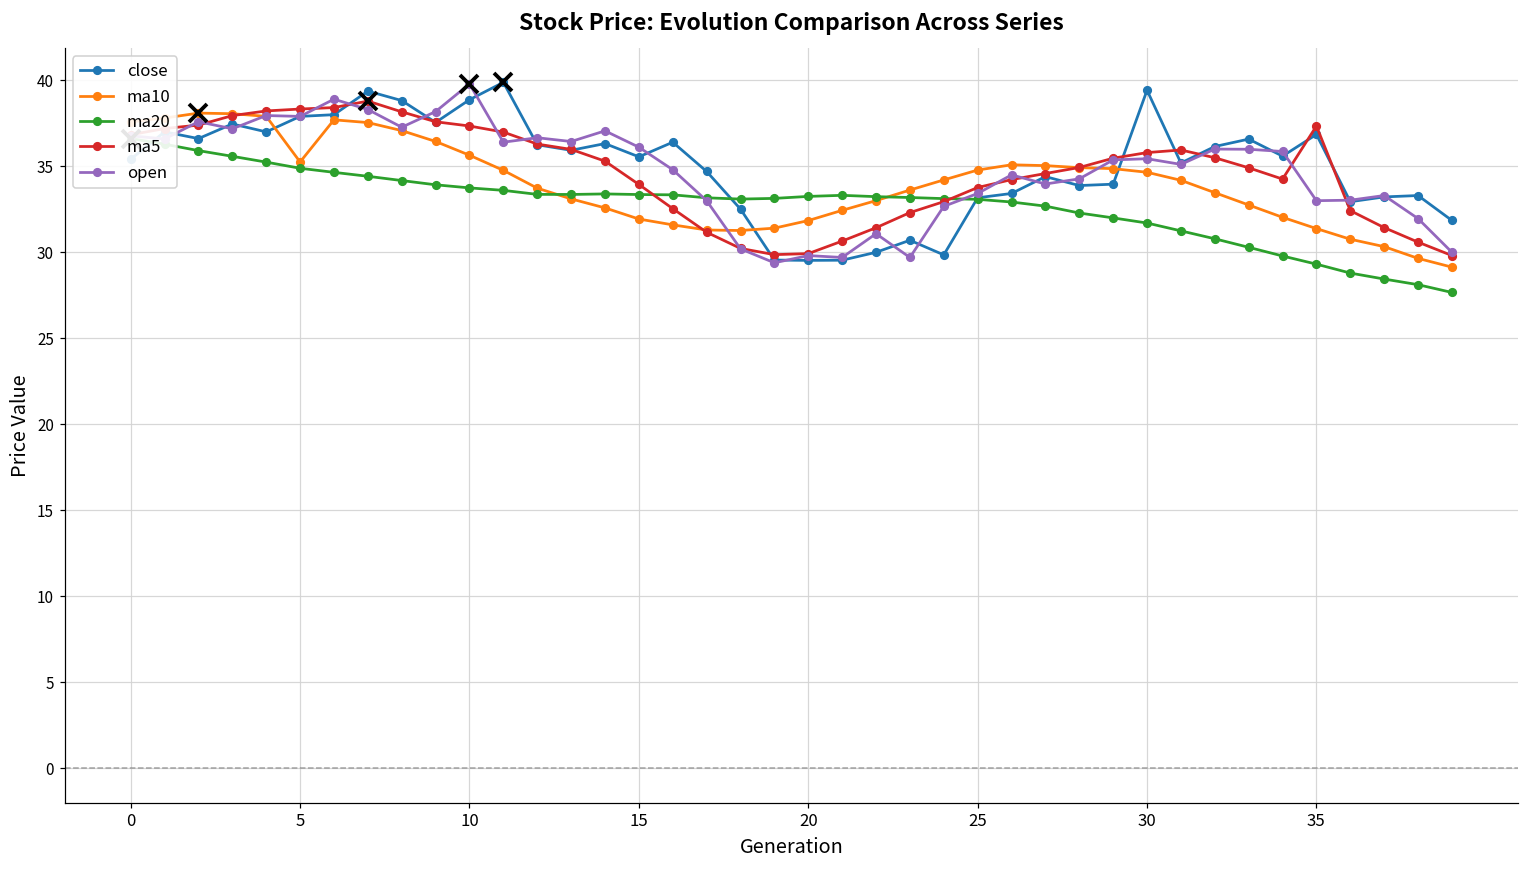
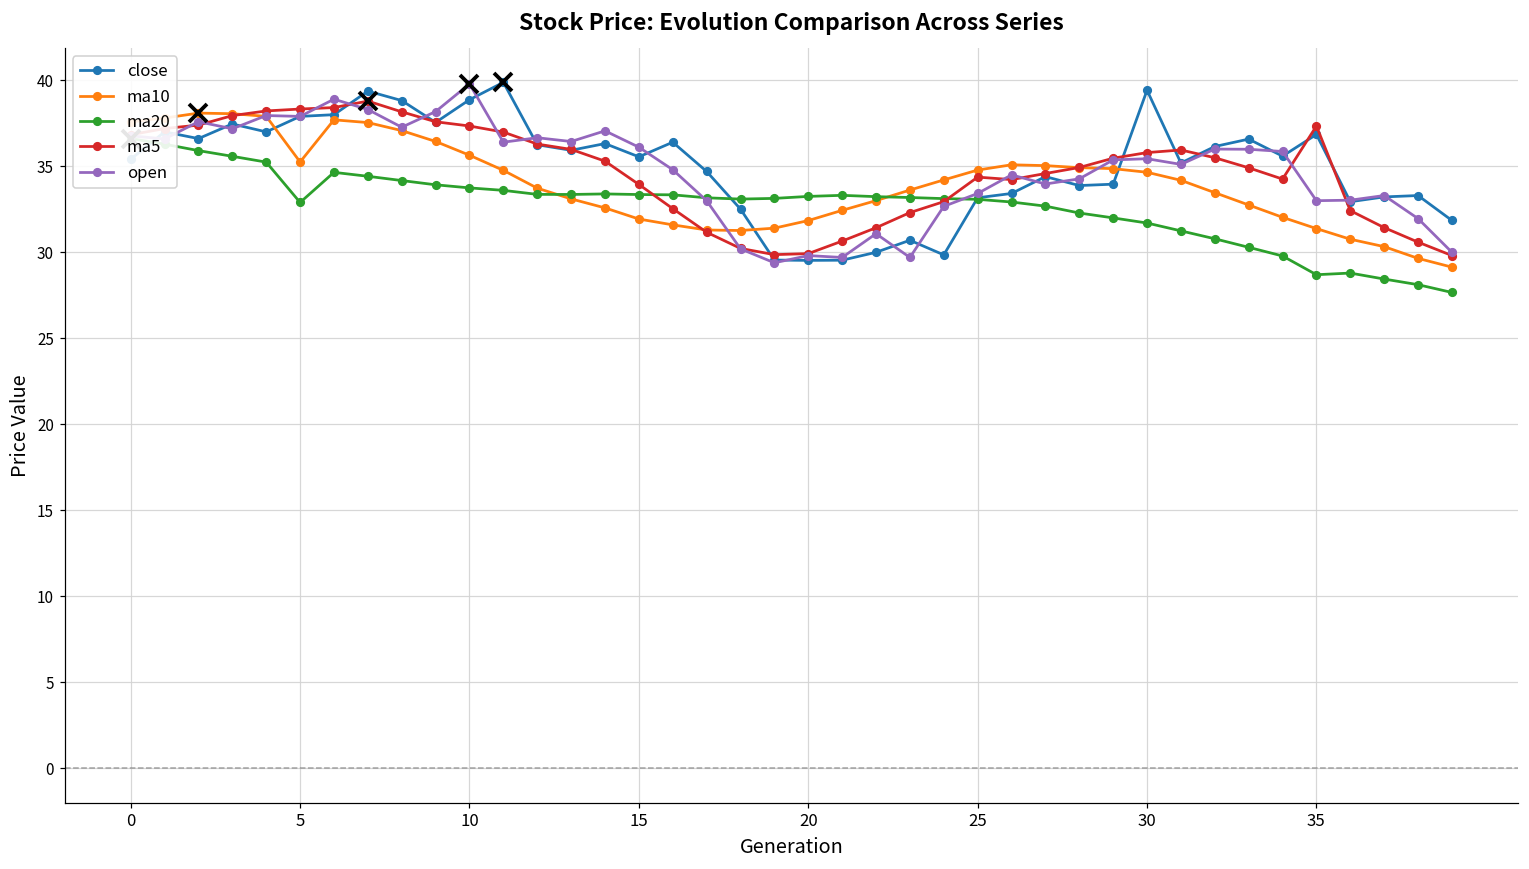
  {
    "close": {
      "10": 38.9,
      "15": 35.6,
      "20": 29.5,
      "30": 39.4,
      "35": 36.9
    },
    "ma10": {
      "5": 35.3,
      "10": 35.6,
      "15": 31.9,
      "20": 31.8,
      "25": 34.8,
      "30": 34.7,
      "35": 31.4
    },
    "ma20": {
-     "5": 34.9,
+     "5": 32.9,
      "10": 33.7,
      "15": 33.4,
      "20": 33.2,
      "30": 31.7,
-     "35": 29.3
+     "35": 28.7
    },
    "ma5": {
      "5": 38.3,
      "10": 37.3,
      "15": 33.9,
-     "25": 33.8,
+     "25": 34.4,
      "30": 35.8,
      "35": 37.3
    },
    "open": {
      "15": 36.1,
      "25": 33.4,
      "30": 35.4,
      "35": 33.0
    }
  }
